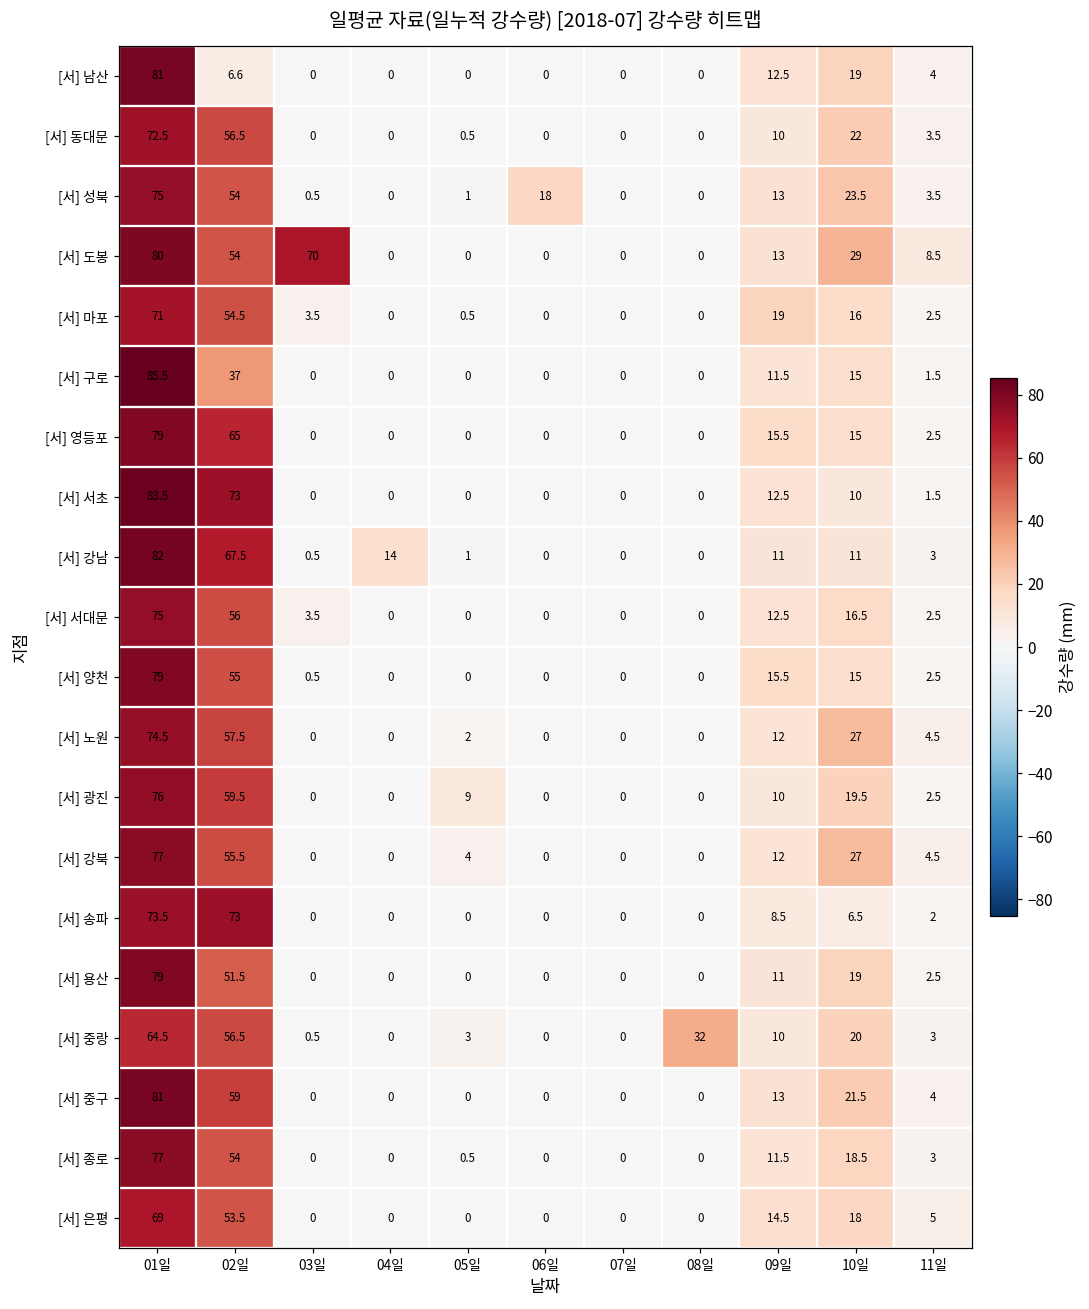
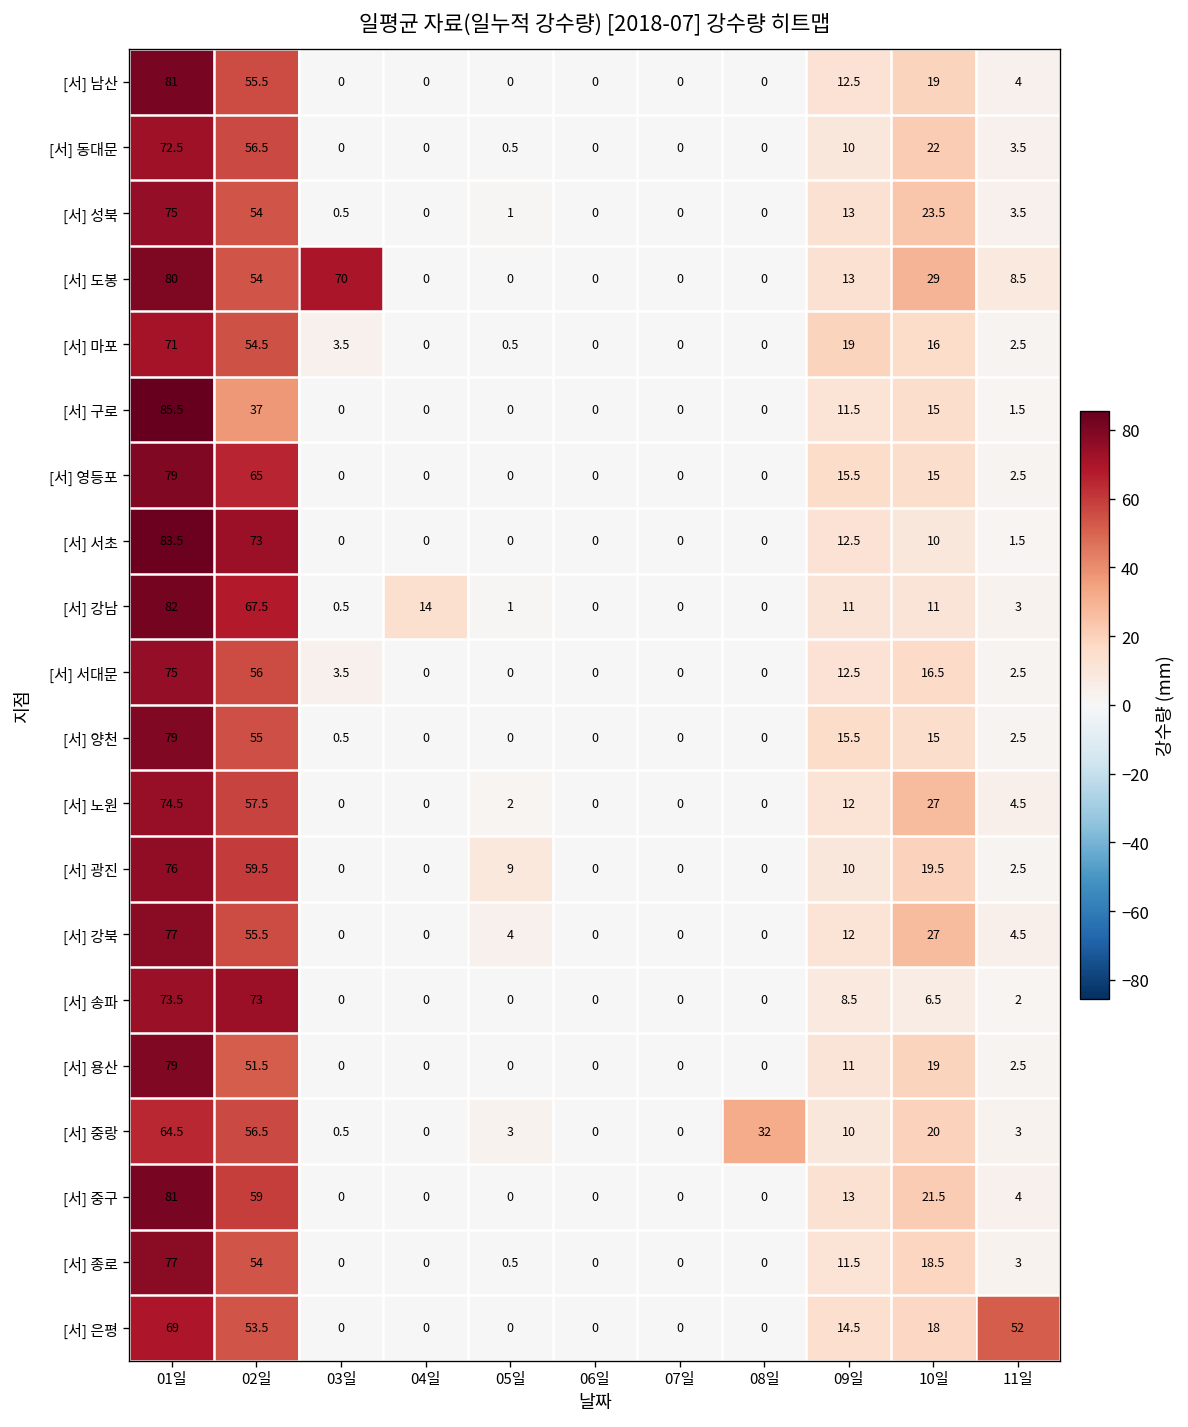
  {
    "[서] 남산": {
      "01일": 81,
-     "02일": 6.6,
+     "02일": 55.5,
      "03일": 0,
      "04일": 0,
      "05일": 0,
      "06일": 0,
      "07일": 0,
      "08일": 0,
      "09일": 12.5,
      "10일": 19,
      "11일": 4
    },
    "[서] 성북": {
      "01일": 75,
      "02일": 54,
      "03일": 0.5,
      "04일": 0,
      "05일": 1,
-     "06일": 18,
+     "06일": 0,
      "07일": 0,
      "08일": 0,
      "09일": 13,
      "10일": 23.5,
      "11일": 3.5
    },
    "[서] 은평": {
      "01일": 69,
      "02일": 53.5,
      "03일": 0,
      "04일": 0,
      "05일": 0,
      "06일": 0,
      "07일": 0,
      "08일": 0,
      "09일": 14.5,
      "10일": 18,
-     "11일": 5
+     "11일": 52
    }
  }
